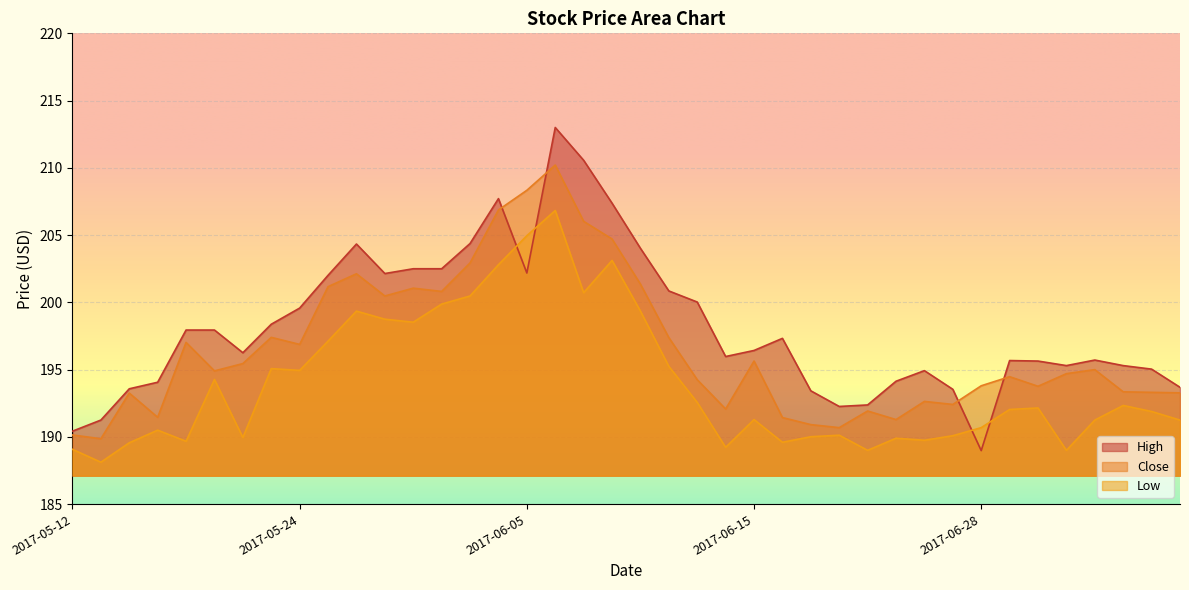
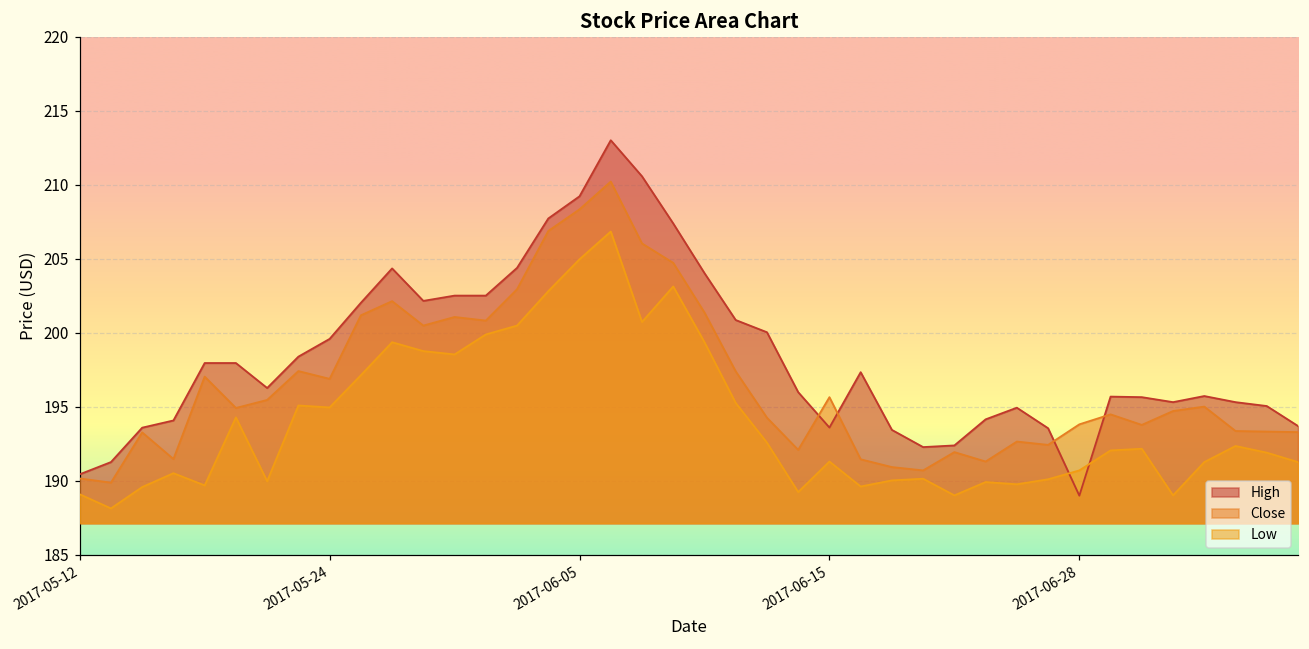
  {
    "High": {
      "2017-05-12": 190.4,
      "2017-05-24": 199.6,
-     "2017-06-05": 202.2,
-     "2017-06-15": 196.4,
+     "2017-06-05": 209.2,
+     "2017-06-15": 193.6,
      "2017-06-28": 189.0
    }
  }
